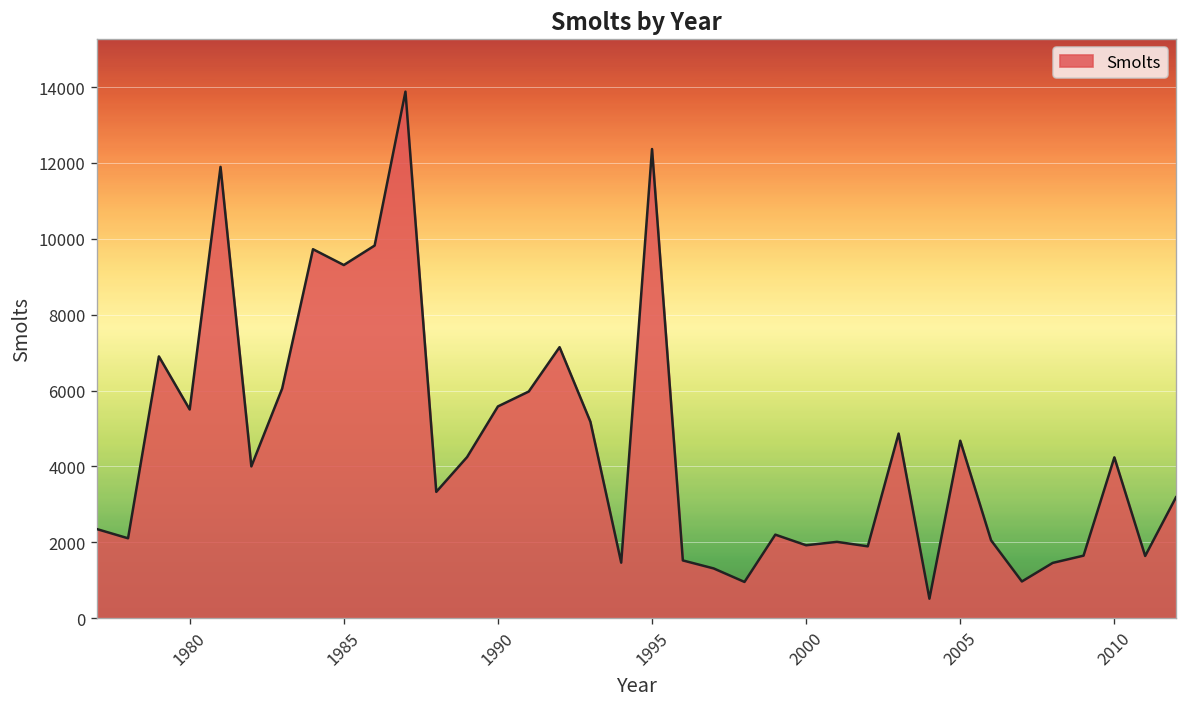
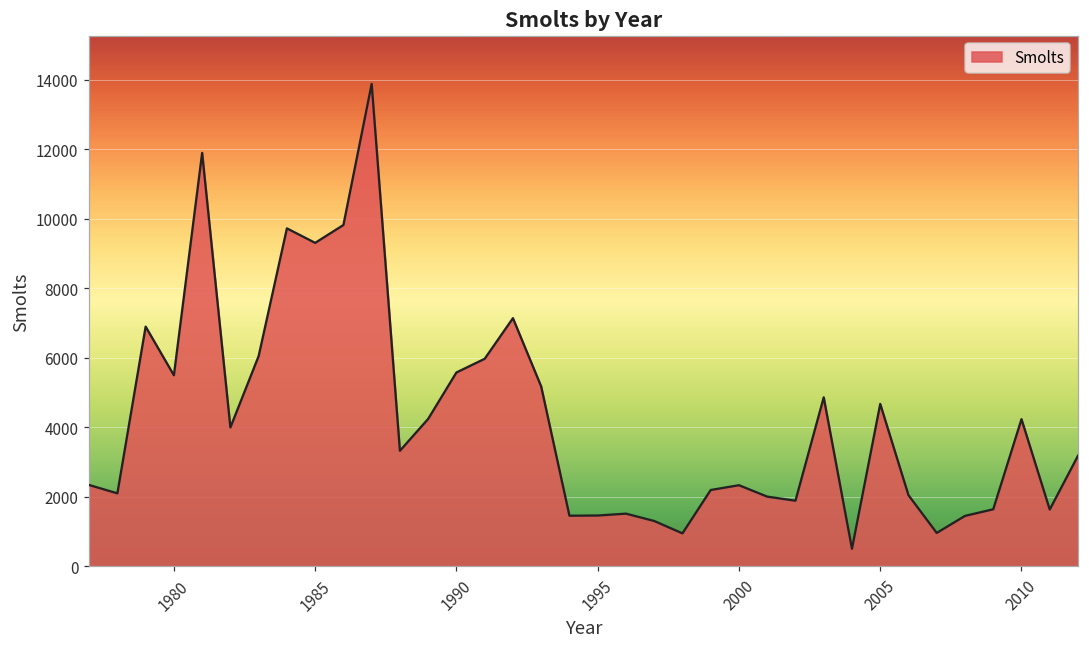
  {
    "1980": 5500,
    "1985": 9300,
    "1990": 5600,
-   "1995": 12400,
-   "2000": 1900,
+   "1995": 1500,
+   "2000": 2300,
    "2005": 4700,
    "2010": 4200
  }
